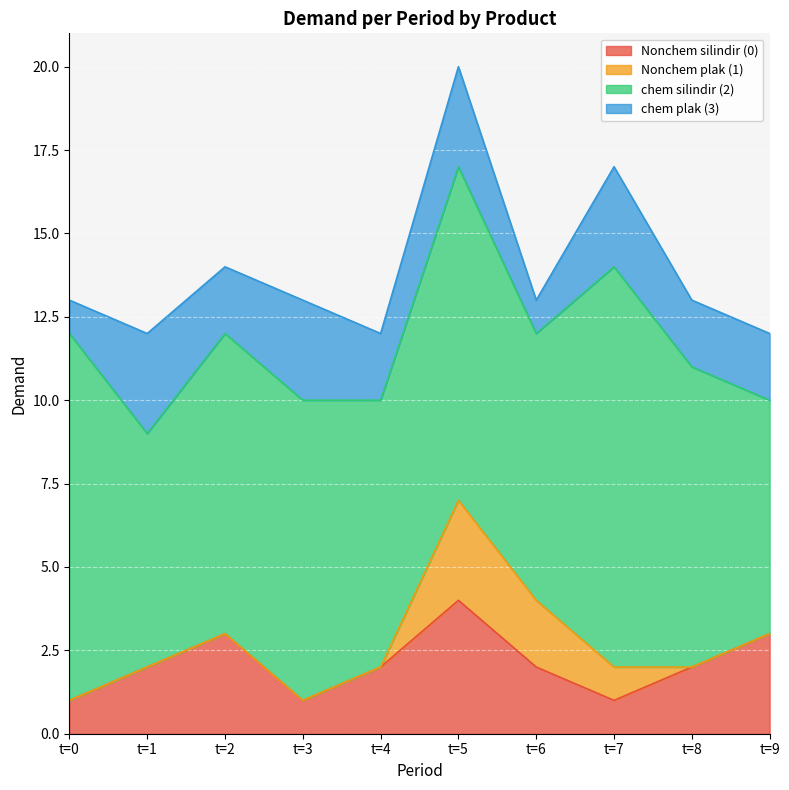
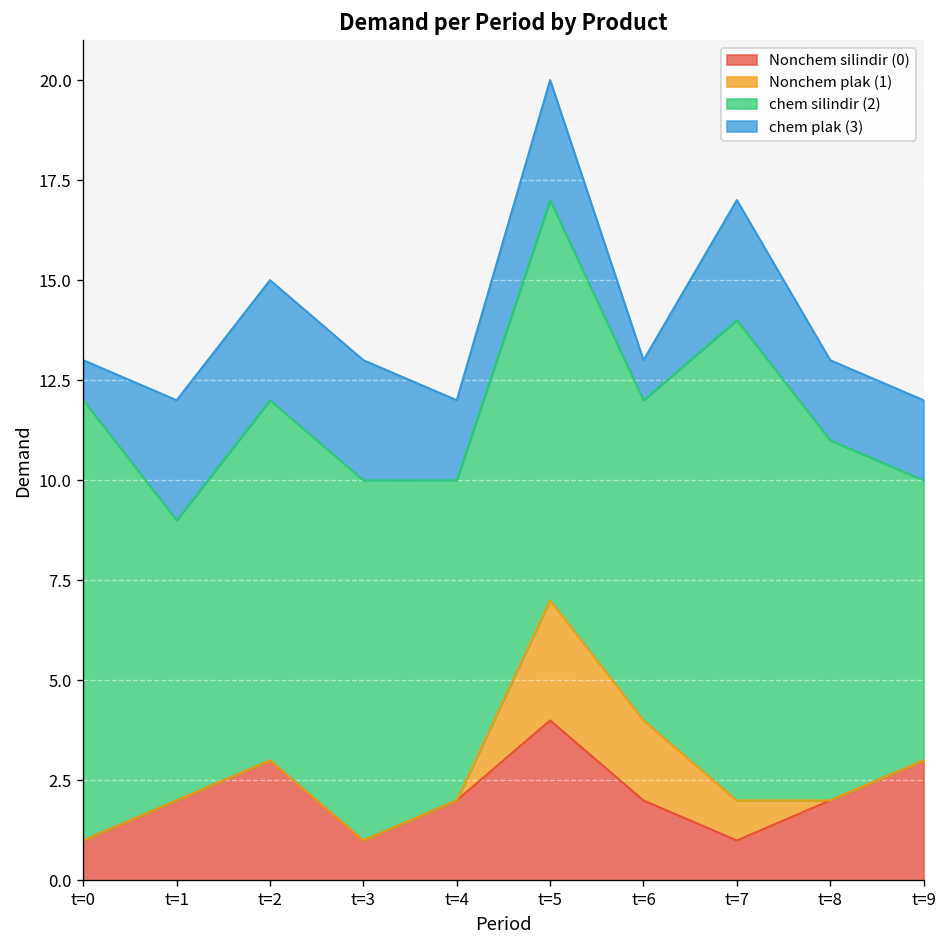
  {
    "Nonchem silindir (0)": {
      "t=5": 4,
      "t=6": 2,
      "t=7": 1
    },
    "Nonchem plak (1)": {
      "t=5": 7,
      "t=6": 4,
      "t=7": 2
    },
    "chem silindir (2)": {
      "t=0": 11,
      "t=1": 7,
      "t=2": 9,
      "t=3": 9,
      "t=4": 8,
      "t=5": 10,
      "t=6": 8,
      "t=7": 12,
      "t=8": 9,
      "t=9": 7
    },
    "chem plak (3)": {
      "t=0": 1,
      "t=1": 3,
-     "t=2": 2,
+     "t=2": 3,
      "t=3": 3,
      "t=4": 2,
      "t=5": 3,
      "t=6": 1,
      "t=7": 3,
      "t=8": 2,
      "t=9": 2
    }
  }
